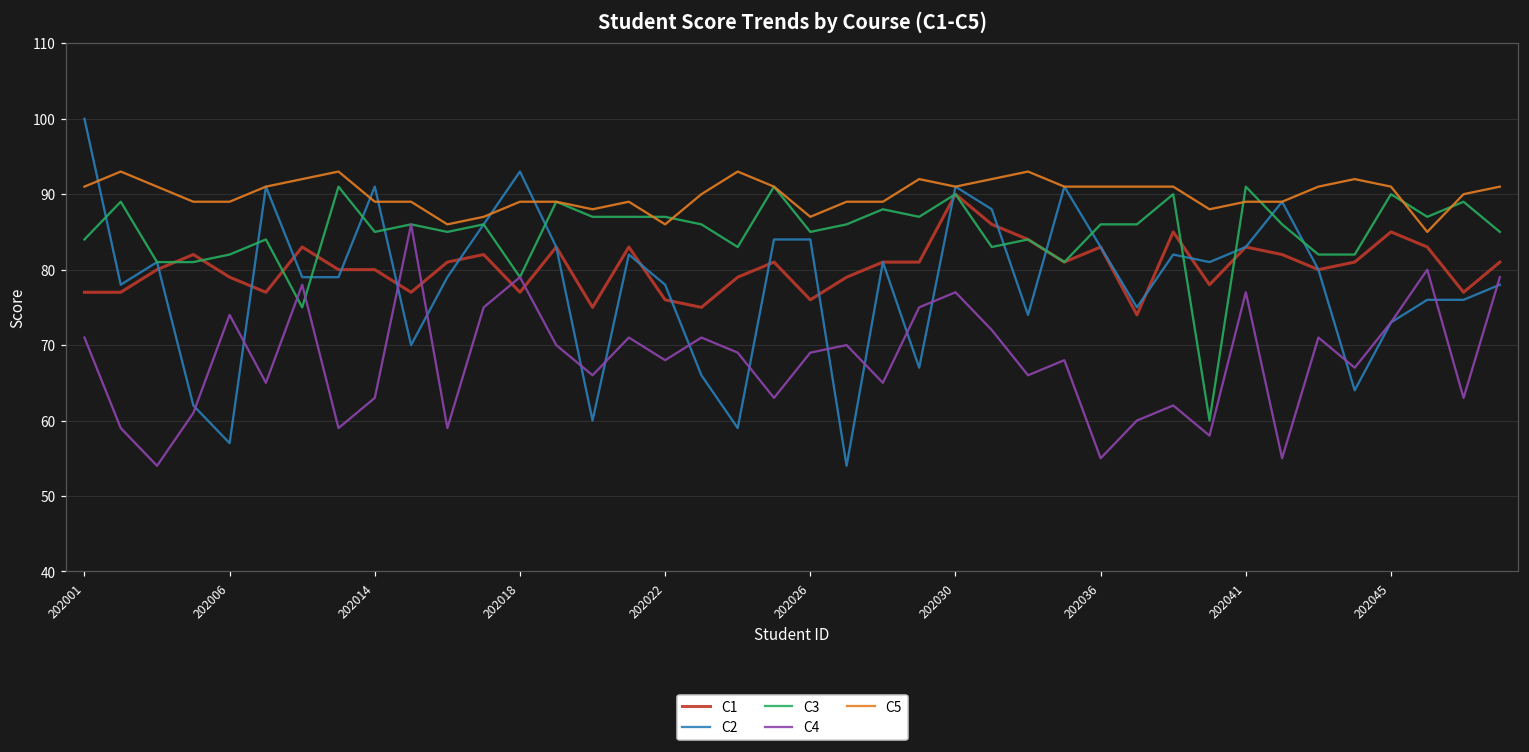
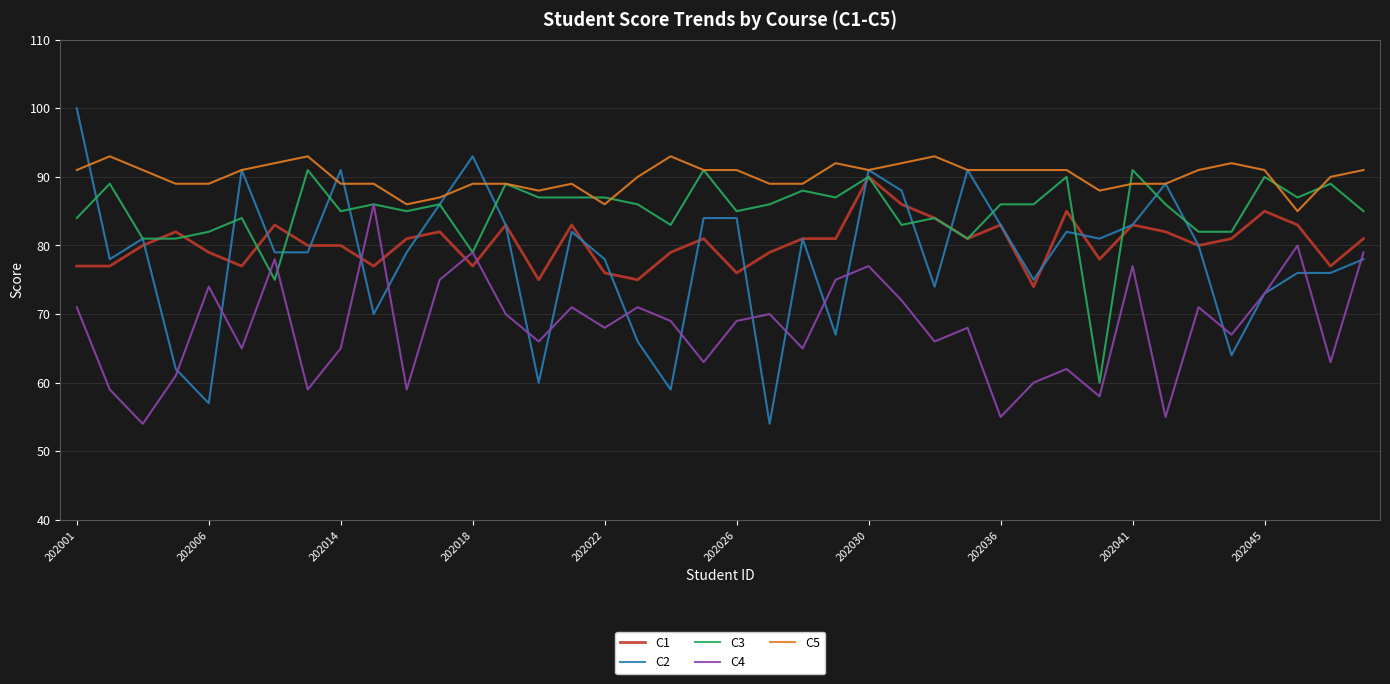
  {
    "C1": {
      "202001": 77,
      "202006": 79,
      "202014": 80,
      "202018": 77,
      "202022": 76,
      "202026": 76,
      "202045": 85
    },
    "C2": {
      "202001": 100,
      "202006": 57,
      "202014": 91,
      "202018": 93,
      "202022": 78,
      "202026": 84
    },
    "C3": {
      "202001": 84,
      "202006": 82,
      "202014": 85,
      "202022": 87,
      "202026": 85,
      "202036": 86,
      "202041": 91,
      "202045": 90
    },
    "C4": {
      "202001": 71,
      "202006": 74,
-     "202014": 63,
+     "202014": 65,
      "202022": 68,
      "202026": 69,
      "202030": 77,
      "202036": 55,
      "202041": 77
    },
    "C5": {
      "202001": 91,
      "202006": 89,
      "202014": 89,
      "202018": 89,
      "202022": 86,
-     "202026": 87,
+     "202026": 91,
      "202036": 91,
      "202041": 89,
      "202045": 91
    }
  }
